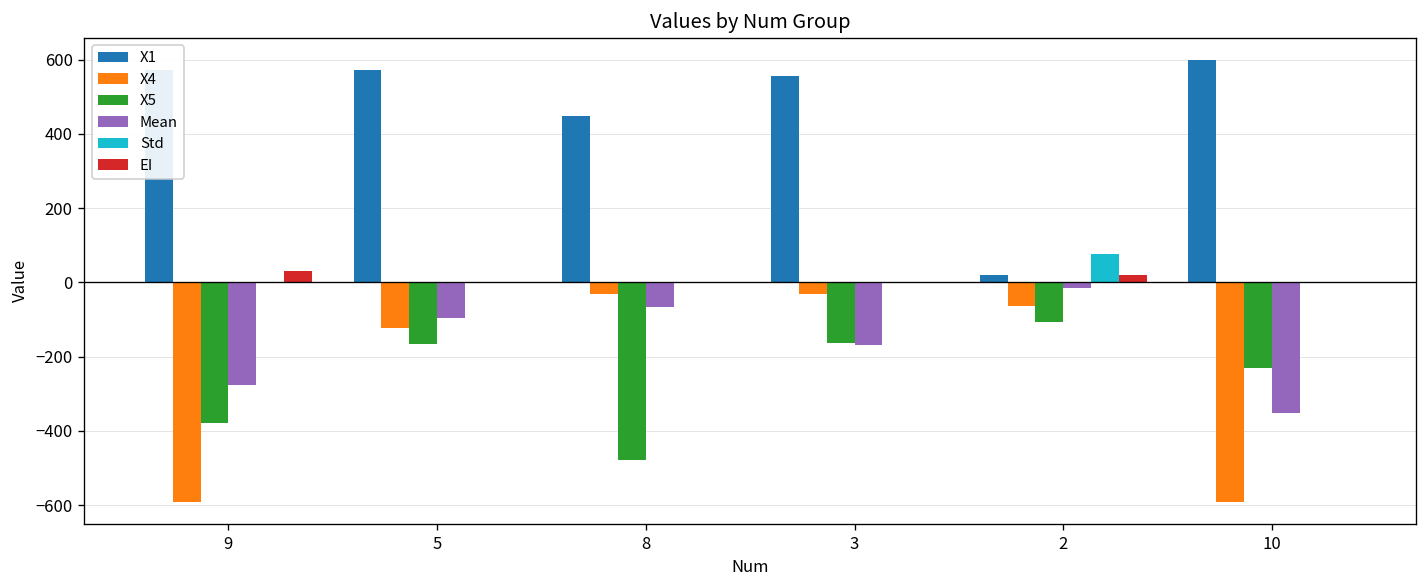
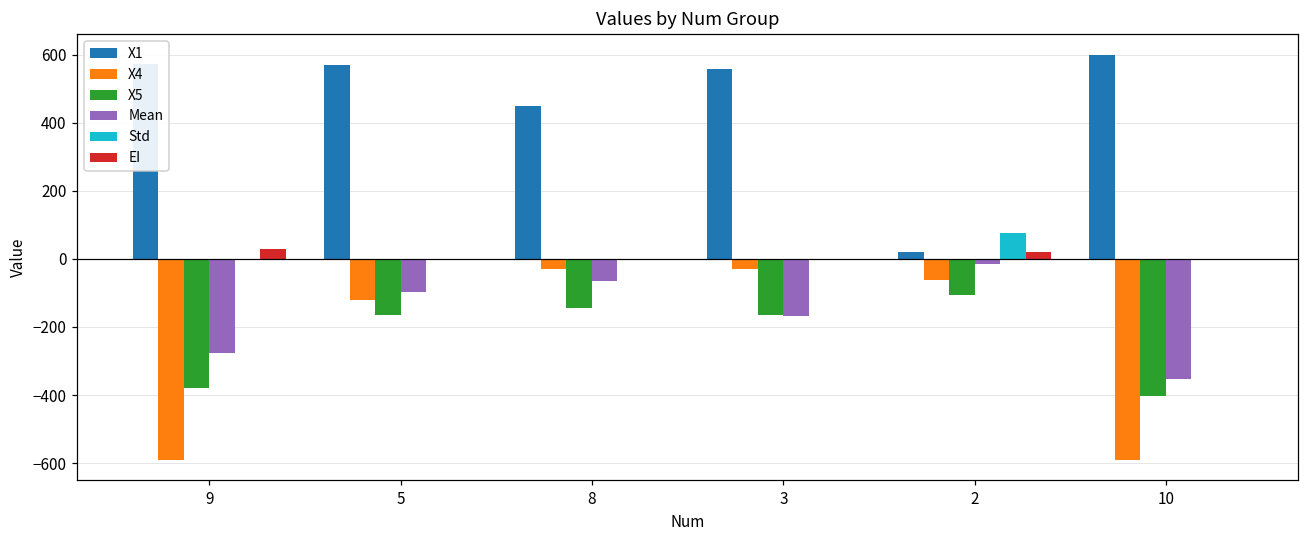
  {
    "X1": {
      "5": 570,
      "8": 450,
      "3": 560,
      "2": 20,
      "10": 600
    },
    "X4": {
      "9": -590,
      "5": -120,
      "8": -30,
      "3": -30,
      "2": -60,
      "10": -590
    },
    "X5": {
      "9": -380,
      "5": -170,
-     "8": -480,
+     "8": -140,
      "3": -160,
      "2": -110,
-     "10": -230
+     "10": -400
    },
    "Mean": {
      "9": -280,
      "5": -100,
      "8": -70,
      "3": -170,
      "2": -10,
      "10": -350
    },
    "Std": {
      "2": 80
    },
    "EI": {
      "9": 30,
      "5": 0,
      "8": 0,
      "3": 0,
      "2": 20,
      "10": 0
    }
  }
